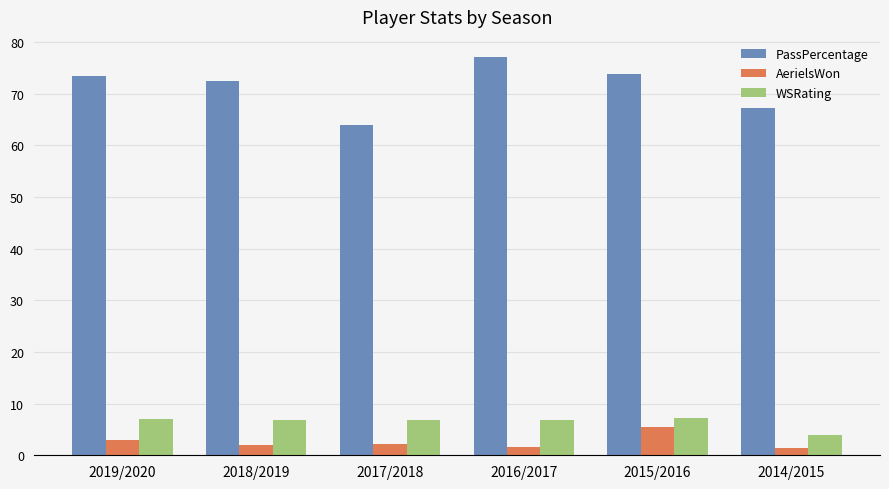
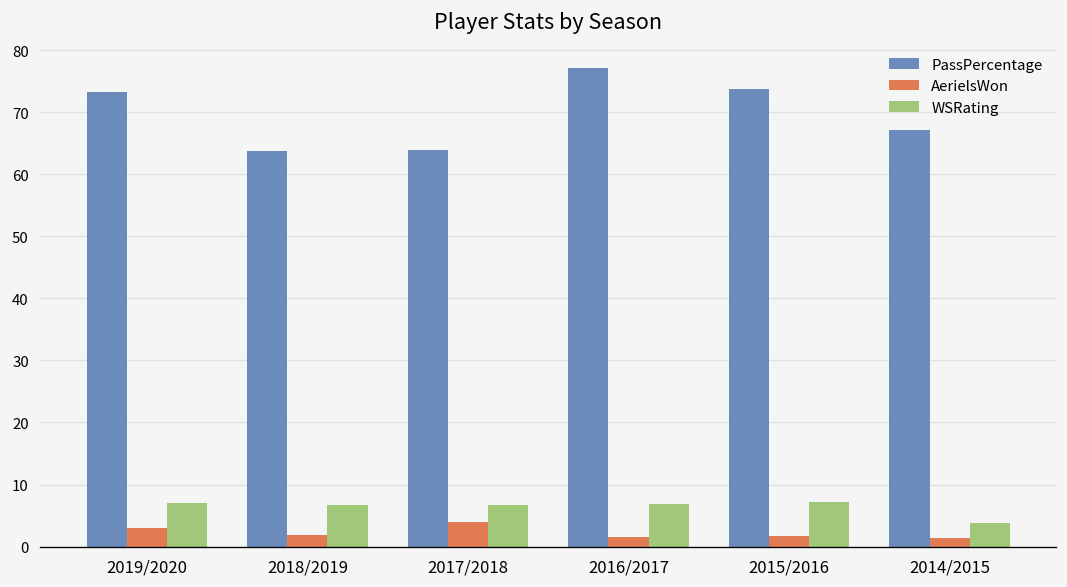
  {
    "PassPercentage": {
      "2019/2020": 73,
-     "2018/2019": 73,
+     "2018/2019": 64,
      "2017/2018": 64,
      "2016/2017": 77,
      "2015/2016": 74,
      "2014/2015": 67
    },
    "AerielsWon": {
      "2019/2020": 3,
      "2018/2019": 2,
-     "2017/2018": 2,
+     "2017/2018": 4,
      "2016/2017": 2,
-     "2015/2016": 5,
+     "2015/2016": 2,
      "2014/2015": 1
    },
    "WSRating": {
      "2019/2020": 7,
      "2018/2019": 7,
      "2017/2018": 7,
      "2016/2017": 7,
      "2015/2016": 7,
      "2014/2015": 4
    }
  }
